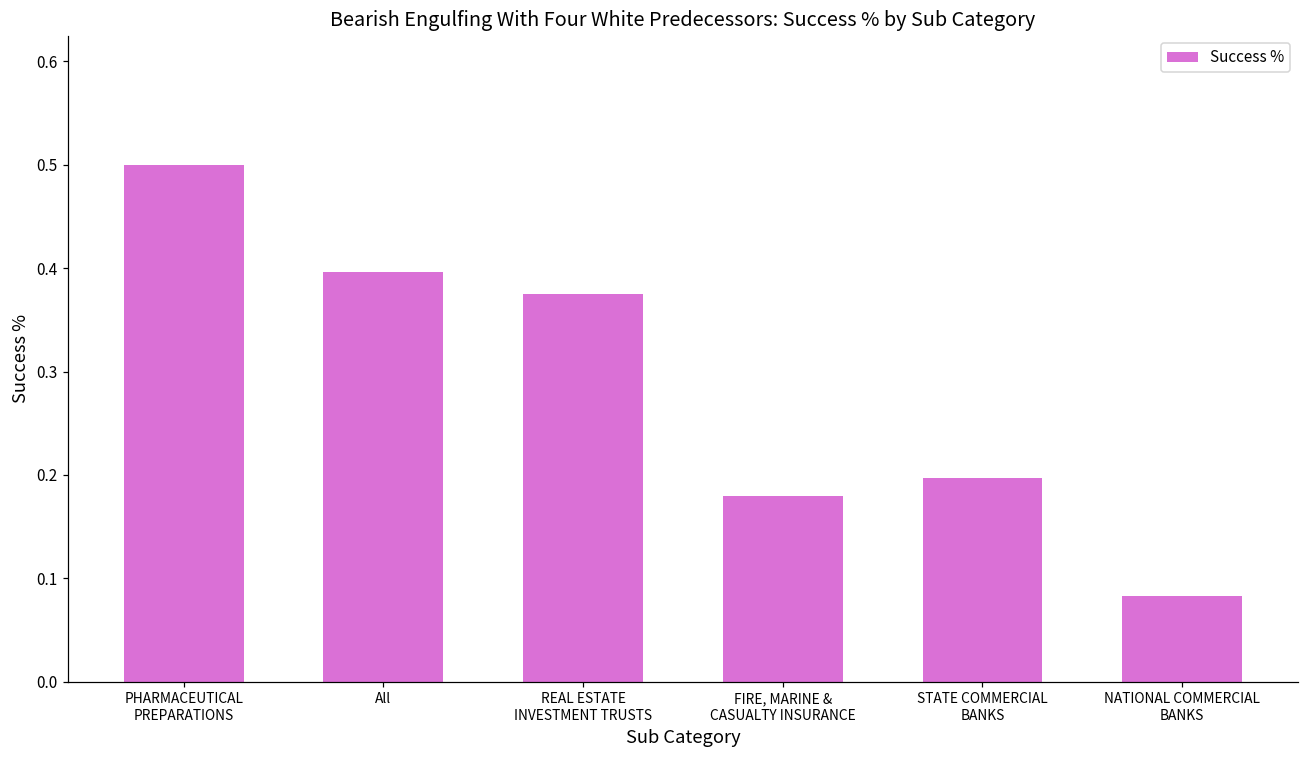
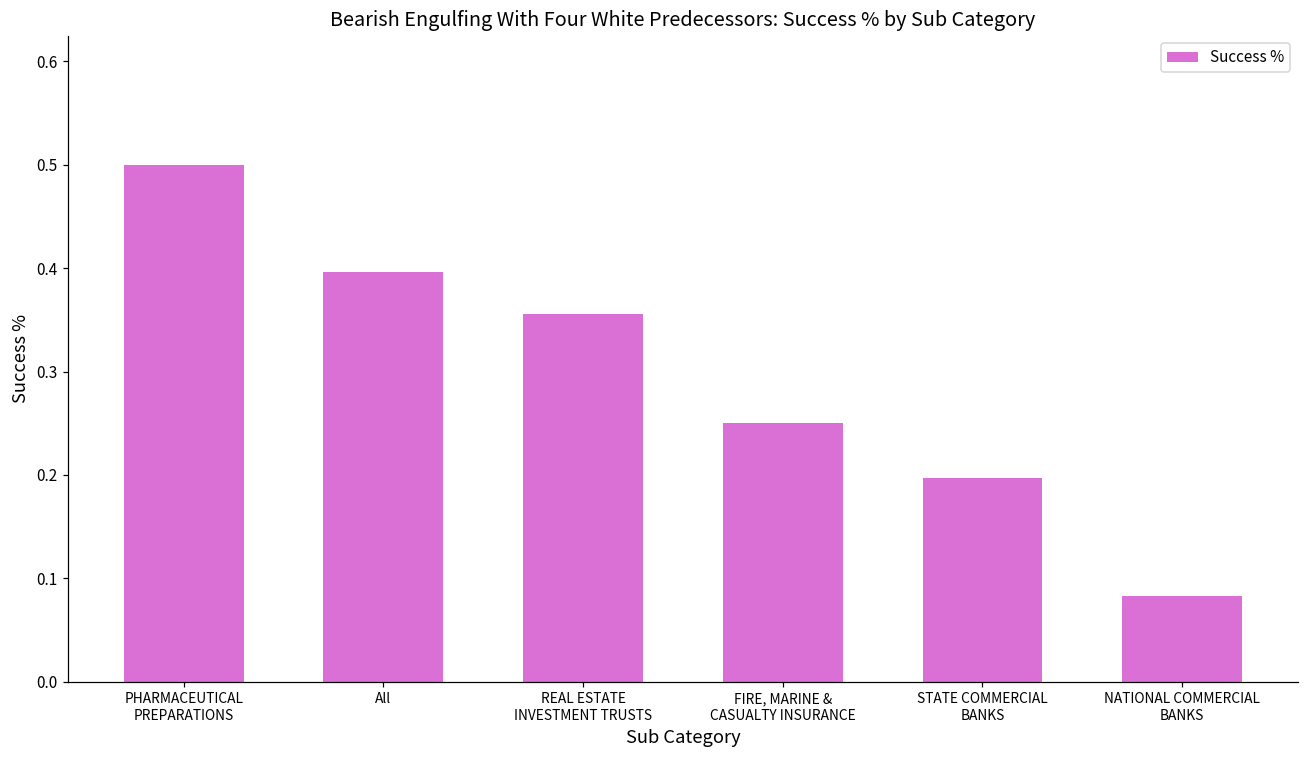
  {
    "PHARMACEUTICAL PREPARATIONS": 0.50,
    "All": 0.40,
-   "REAL ESTATE INVESTMENT TRUSTS": 0.38,
-   "FIRE, MARINE & CASUALTY INSURANCE": 0.18,
+   "REAL ESTATE INVESTMENT TRUSTS": 0.36,
+   "FIRE, MARINE & CASUALTY INSURANCE": 0.25,
    "STATE COMMERCIAL BANKS": 0.20,
    "NATIONAL COMMERCIAL BANKS": 0.08
  }
